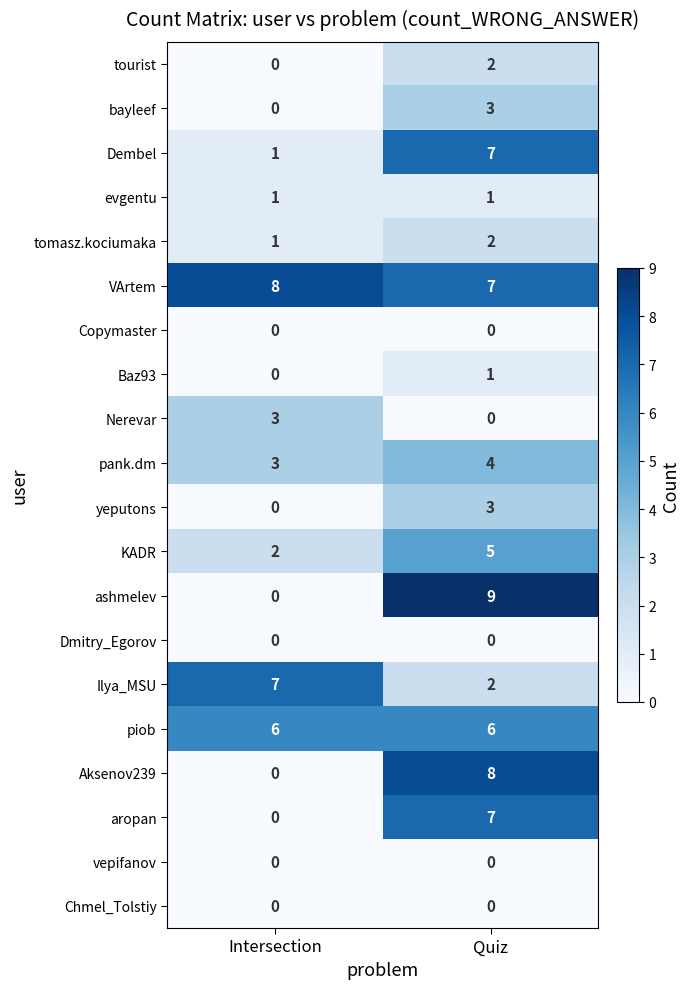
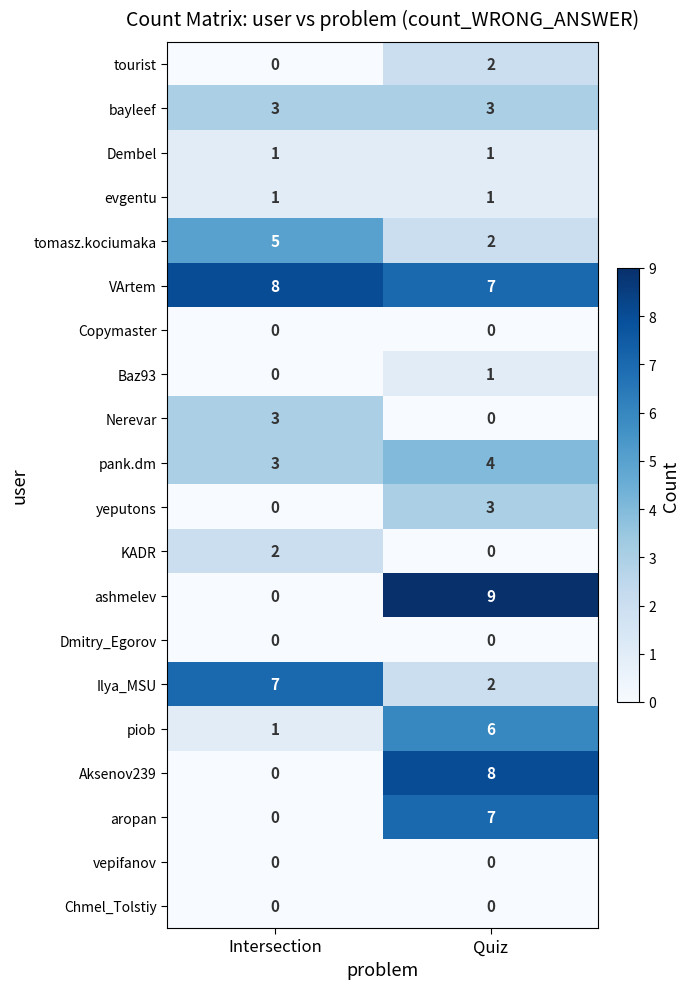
  {
    "tourist": {
      "Intersection": 0,
      "Quiz": 2
    },
    "bayleef": {
-     "Intersection": 0,
+     "Intersection": 3,
      "Quiz": 3
    },
    "Dembel": {
      "Intersection": 1,
-     "Quiz": 7
+     "Quiz": 1
    },
    "evgentu": {
      "Intersection": 1,
      "Quiz": 1
    },
    "tomasz.kociumaka": {
-     "Intersection": 1,
+     "Intersection": 5,
      "Quiz": 2
    },
    "VArtem": {
      "Intersection": 8,
      "Quiz": 7
    },
    "Copymaster": {
      "Intersection": 0,
      "Quiz": 0
    },
    "Baz93": {
      "Intersection": 0,
      "Quiz": 1
    },
    "Nerevar": {
      "Intersection": 3,
      "Quiz": 0
    },
    "pank.dm": {
      "Intersection": 3,
      "Quiz": 4
    },
    "yeputons": {
      "Intersection": 0,
      "Quiz": 3
    },
    "KADR": {
      "Intersection": 2,
-     "Quiz": 5
+     "Quiz": 0
    },
    "ashmelev": {
      "Intersection": 0,
      "Quiz": 9
    },
    "Dmitry_Egorov": {
      "Intersection": 0,
      "Quiz": 0
    },
    "Ilya_MSU": {
      "Intersection": 7,
      "Quiz": 2
    },
    "piob": {
-     "Intersection": 6,
+     "Intersection": 1,
      "Quiz": 6
    },
    "Aksenov239": {
      "Intersection": 0,
      "Quiz": 8
    },
    "aropan": {
      "Intersection": 0,
      "Quiz": 7
    },
    "vepifanov": {
      "Intersection": 0,
      "Quiz": 0
    },
    "Chmel_Tolstiy": {
      "Intersection": 0,
      "Quiz": 0
    }
  }
